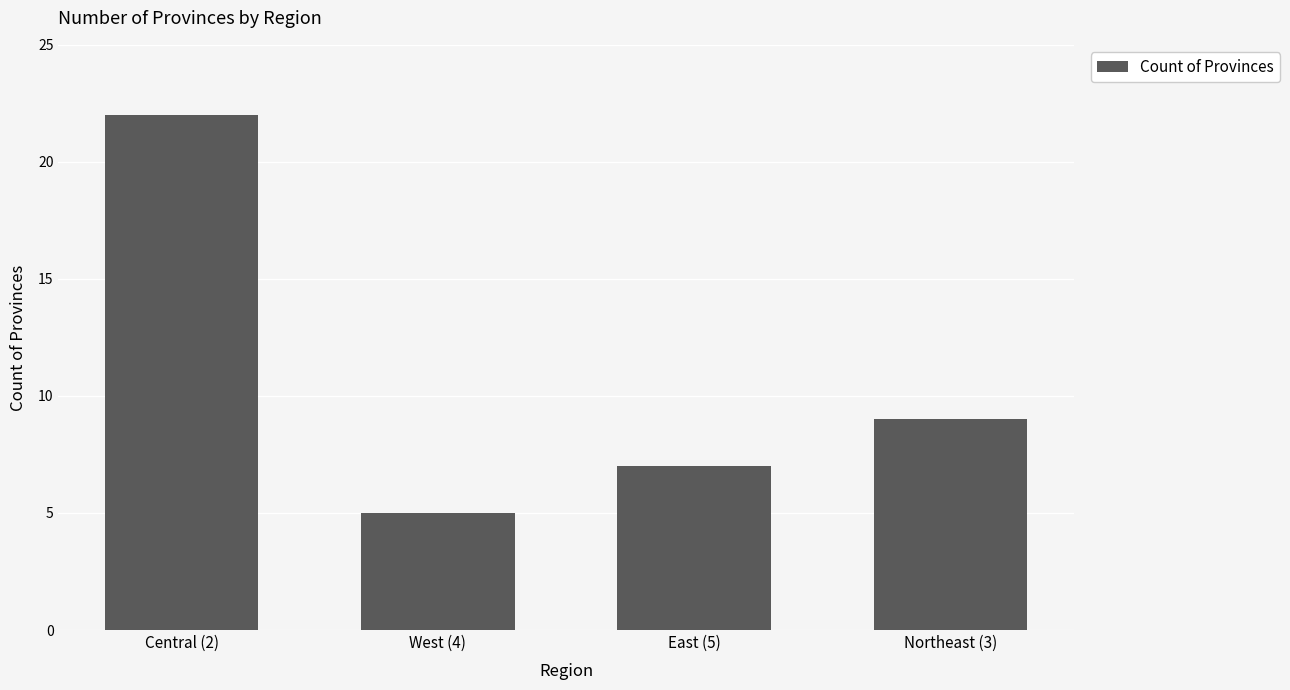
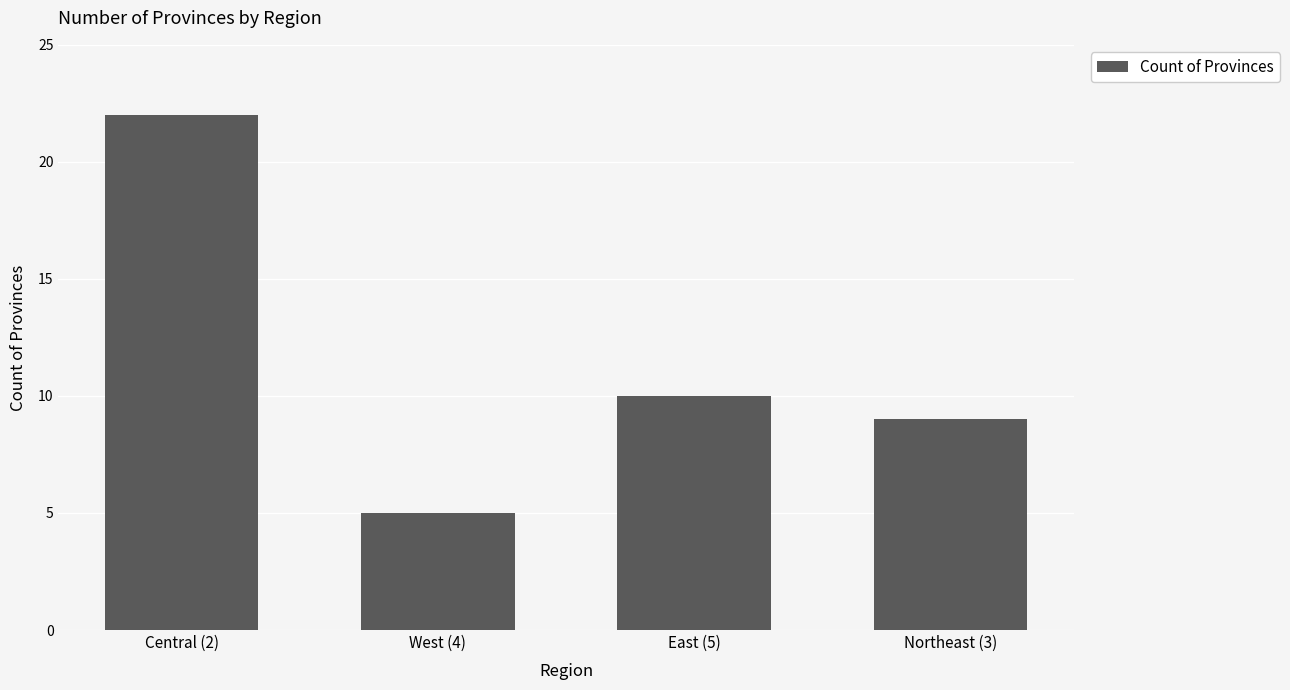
  {
    "Central (2)": 22,
    "West (4)": 5,
-   "East (5)": 7,
+   "East (5)": 10,
    "Northeast (3)": 9
  }
